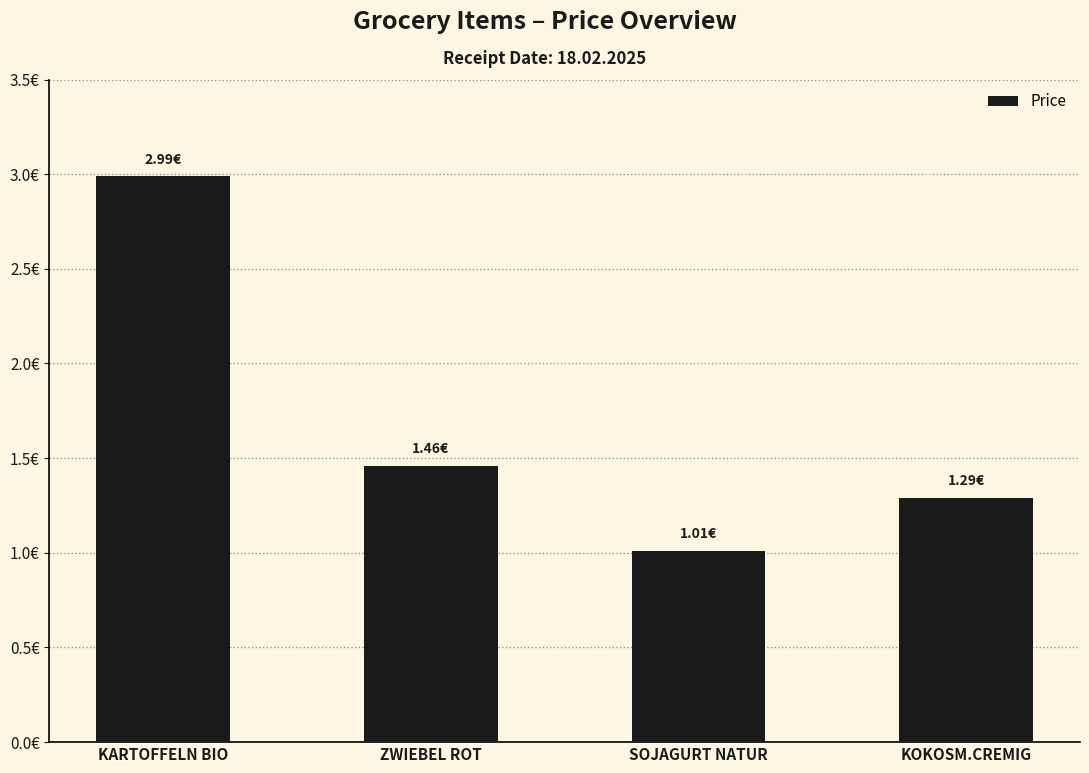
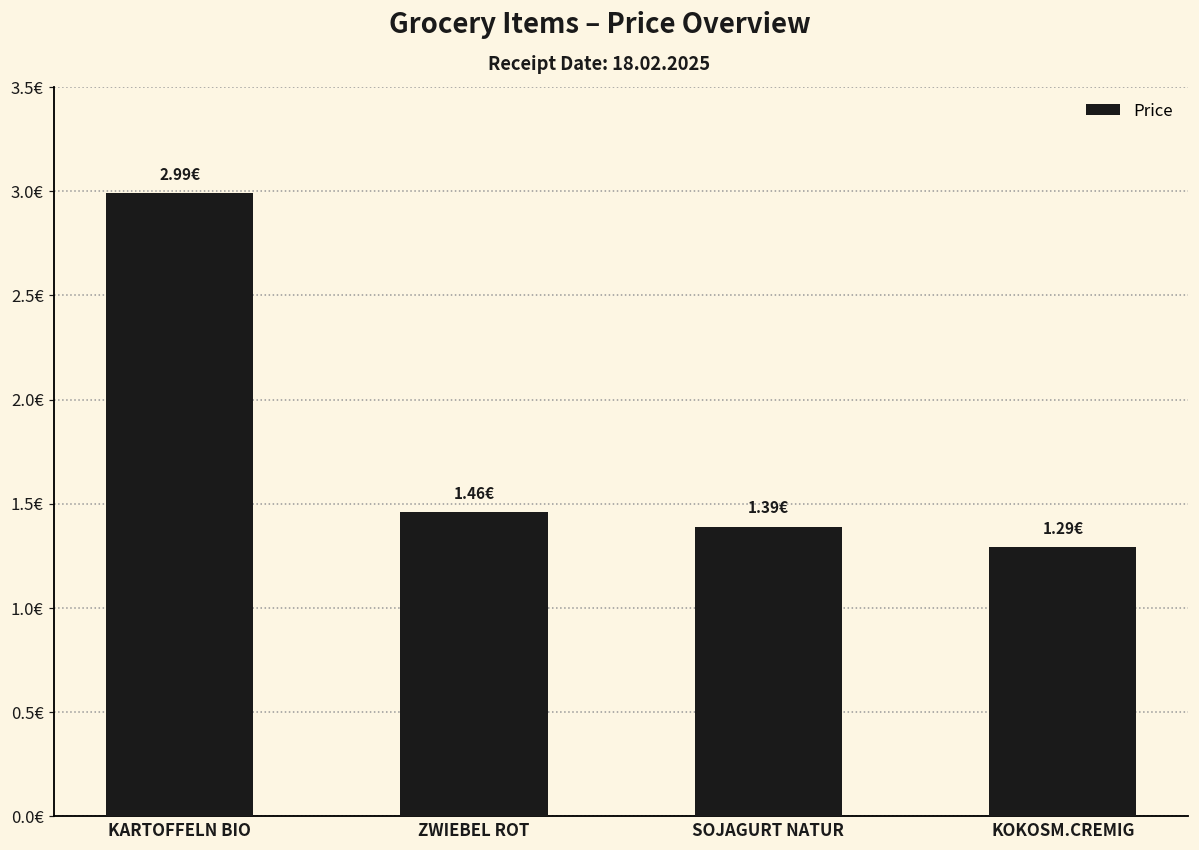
  {
    "KARTOFFELN BIO": "2.99€",
    "ZWIEBEL ROT": "1.46€",
-   "SOJAGURT NATUR": "1.01€",
+   "SOJAGURT NATUR": "1.39€",
    "KOKOSM.CREMIG": "1.29€"
  }
